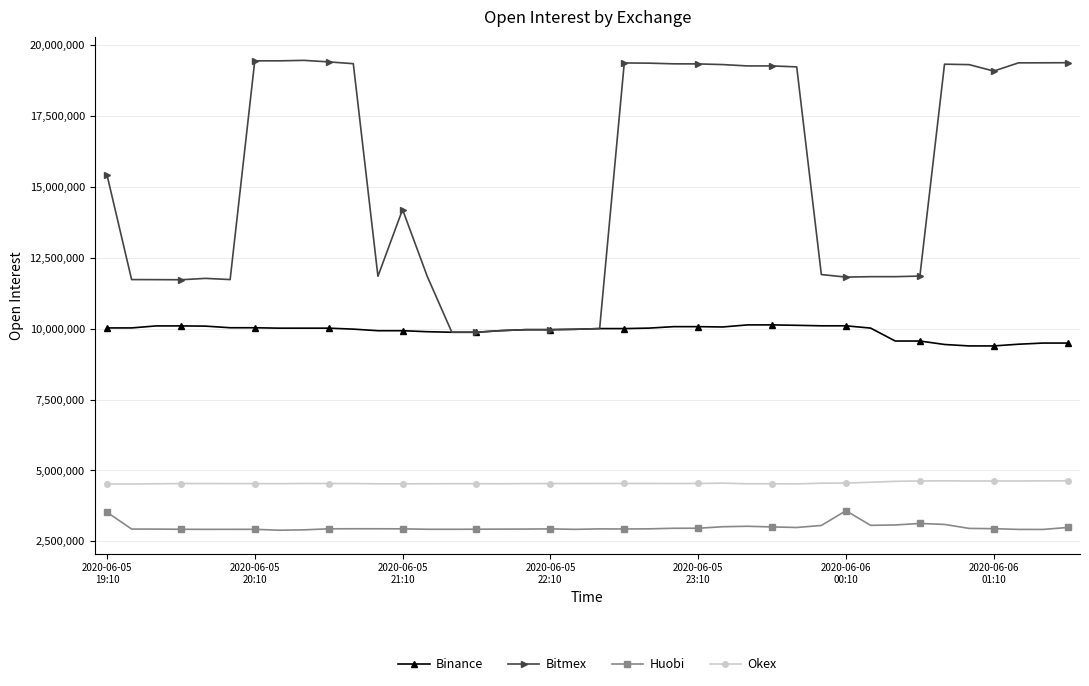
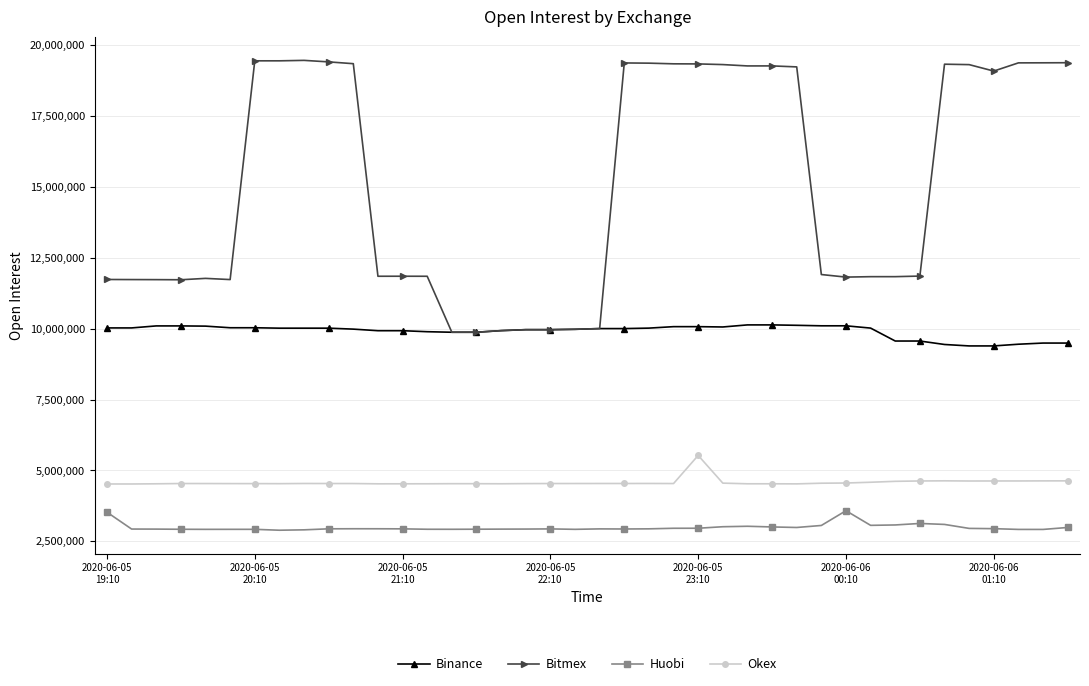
  {
    "Binance": {
      "2020-06-05 19:10": "10,000,000",
      "2020-06-05 20:10": "10,000,000",
      "2020-06-05 21:10": "9,900,000",
      "2020-06-05 23:10": "10,100,000",
      "2020-06-06 00:10": "10,100,000",
      "2020-06-06 01:10": "9,400,000"
    },
    "Bitmex": {
-     "2020-06-05 19:10": "15,400,000",
+     "2020-06-05 19:10": "11,700,000",
      "2020-06-05 20:10": "19,400,000",
-     "2020-06-05 21:10": "14,200,000",
+     "2020-06-05 21:10": "11,800,000",
      "2020-06-05 23:10": "19,300,000",
      "2020-06-06 00:10": "11,800,000",
      "2020-06-06 01:10": "19,100,000"
    },
    "Huobi": {
      "2020-06-05 19:10": "3,500,000",
      "2020-06-05 20:10": "2,900,000",
      "2020-06-05 21:10": "2,900,000",
      "2020-06-05 22:10": "2,900,000",
      "2020-06-05 23:10": "3,000,000",
      "2020-06-06 00:10": "3,600,000",
      "2020-06-06 01:10": "2,900,000"
    },
    "Okex": {
      "2020-06-05 19:10": "4,500,000",
      "2020-06-05 20:10": "4,500,000",
      "2020-06-05 21:10": "4,500,000",
      "2020-06-05 22:10": "4,500,000",
-     "2020-06-05 23:10": "4,500,000",
+     "2020-06-05 23:10": "5,500,000",
      "2020-06-06 00:10": "4,600,000",
      "2020-06-06 01:10": "4,600,000"
    }
  }
